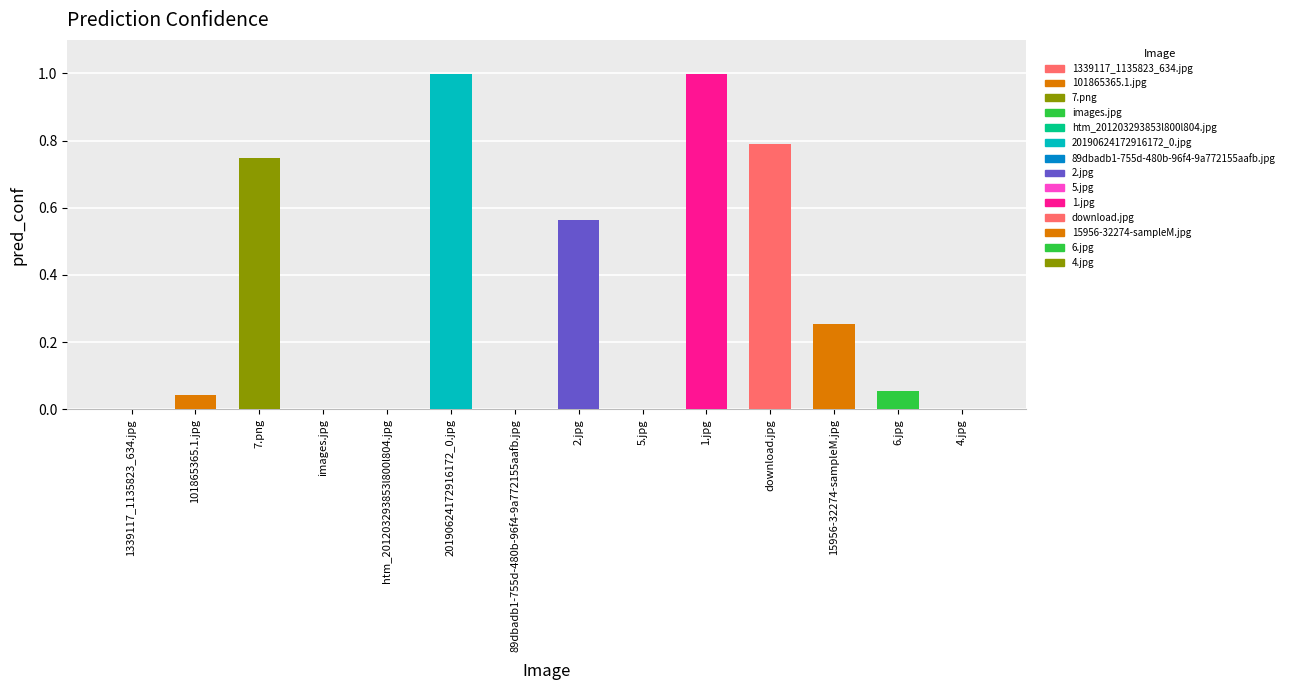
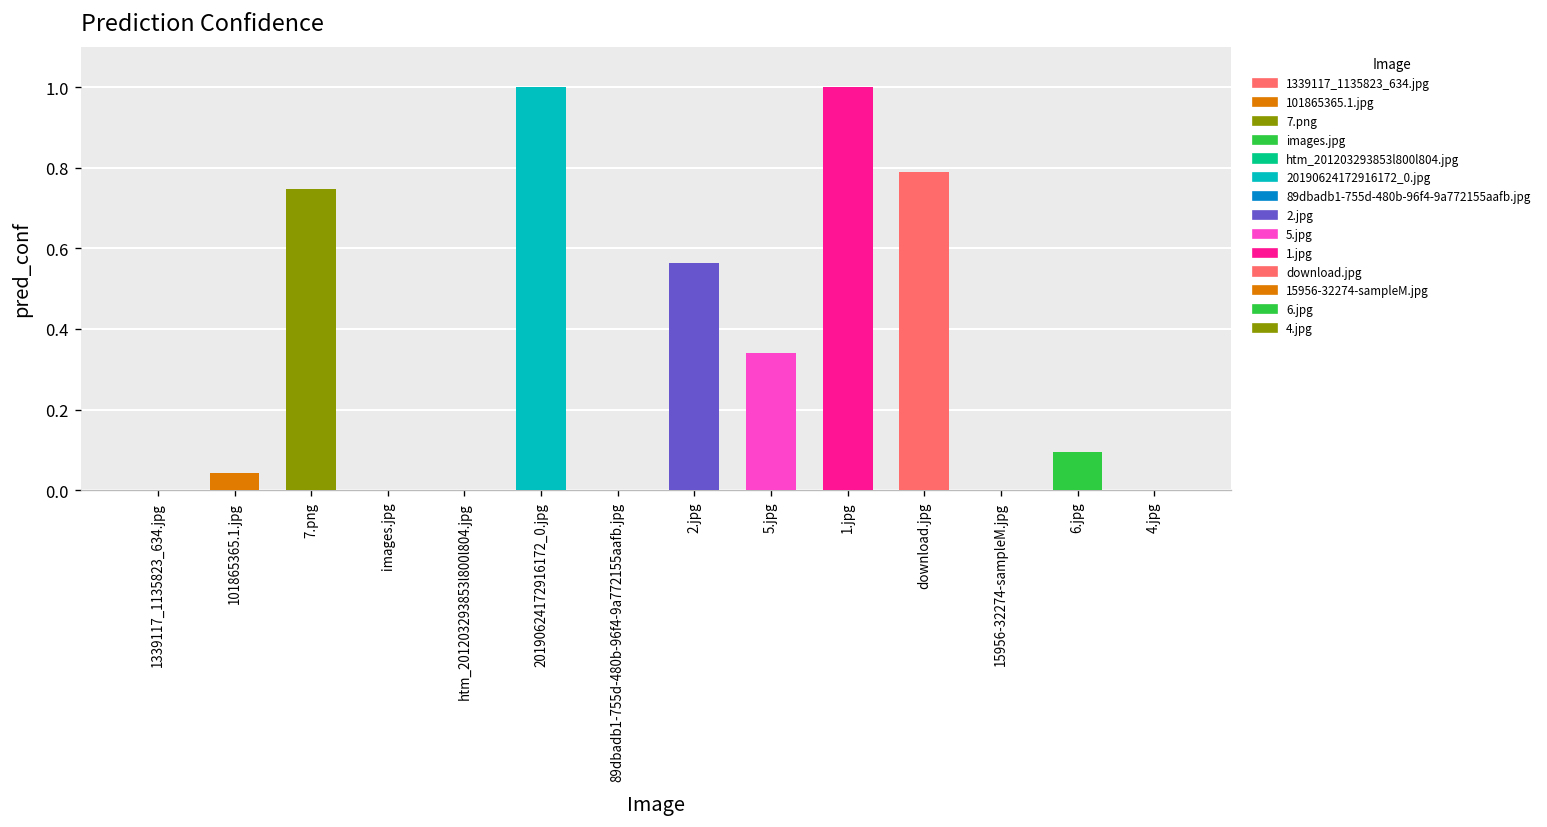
  {
    "101865365.1.jpg": 0.04,
    "7.png": 0.75,
    "20190624172916172_0.jpg": 1.00,
    "2.jpg": 0.56,
-   "5.jpg": 0.00,
+   "5.jpg": 0.34,
    "1.jpg": 1.00,
    "download.jpg": 0.79,
-   "15956-32274-sampleM.jpg": 0.25,
-   "6.jpg": 0.06
+   "15956-32274-sampleM.jpg": 0.00,
+   "6.jpg": 0.09
  }
